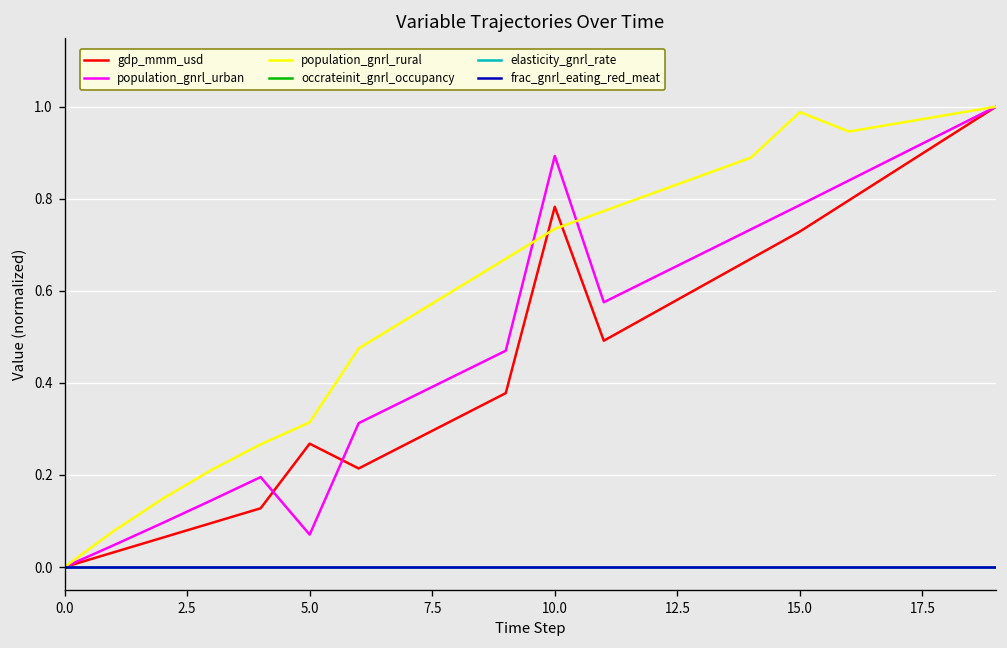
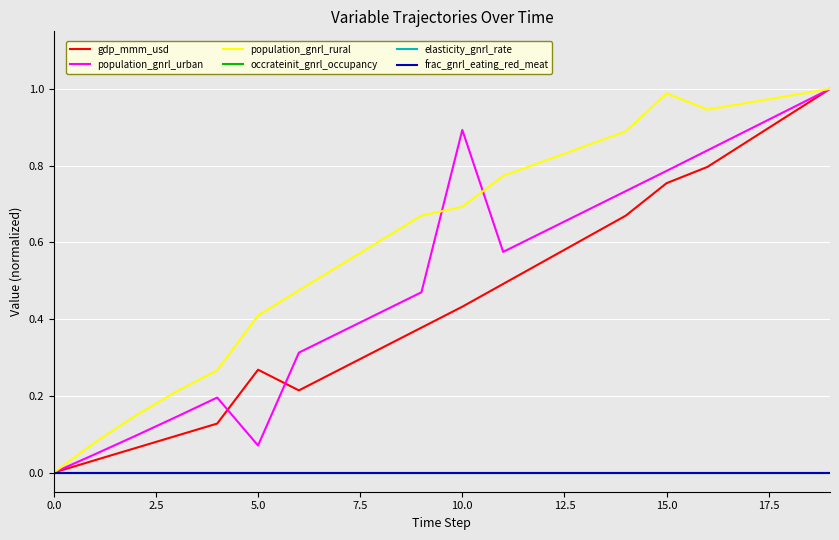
  {
    "gdp_mmm_usd": {
      "5.0": 0.27,
-     "10.0": 0.78,
-     "15.0": 0.73
+     "10.0": 0.43,
+     "15.0": 0.75
    },
    "population_gnrl_urban": {
      "5.0": 0.07,
      "10.0": 0.89,
      "15.0": 0.79
    },
    "population_gnrl_rural": {
-     "5.0": 0.31,
-     "10.0": 0.73,
+     "5.0": 0.41,
+     "10.0": 0.69,
      "15.0": 0.99
    },
    "frac_gnrl_eating_red_meat": {
      "5.0": 0.00,
      "10.0": 0.00,
      "15.0": 0.00
    }
  }
